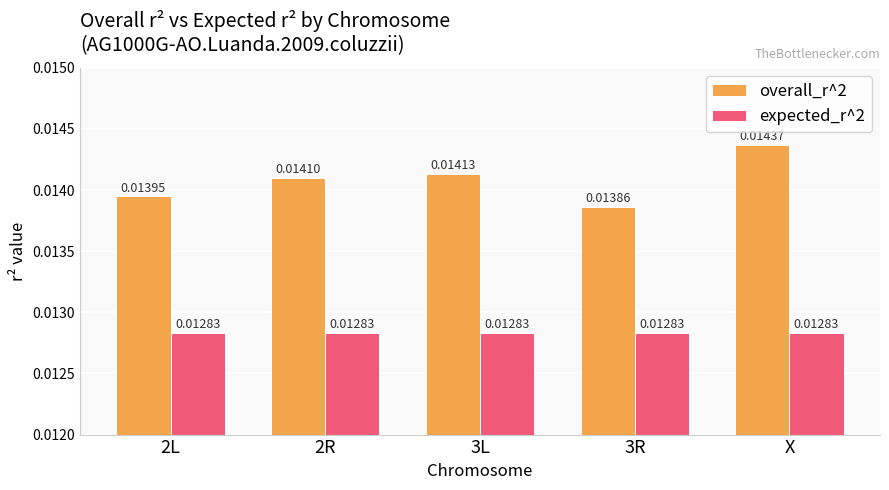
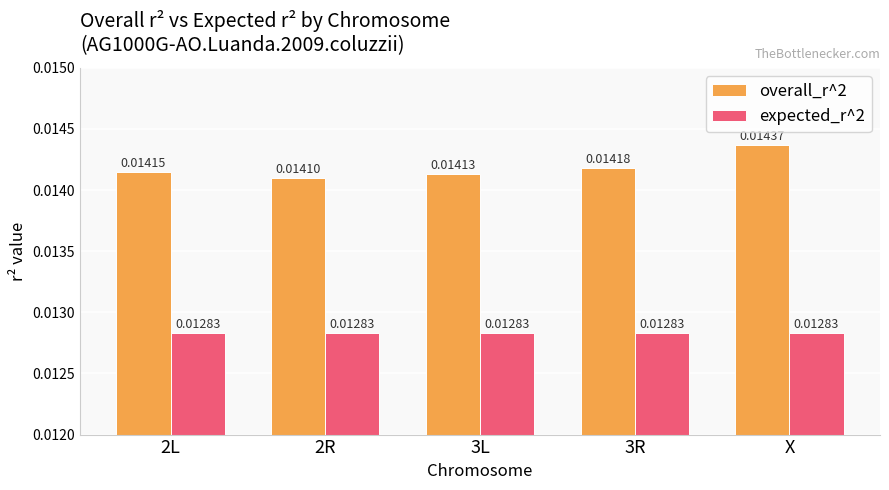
  {
    "overall_r^2": {
-     "2L": 0.01395,
+     "2L": 0.01415,
      "2R": 0.01410,
      "3L": 0.01413,
-     "3R": 0.01386
+     "3R": 0.01418
    },
    "expected_r^2": {
      "2L": 0.01283,
      "2R": 0.01283,
      "3L": 0.01283,
      "3R": 0.01283,
      "X": 0.01283
    }
  }
